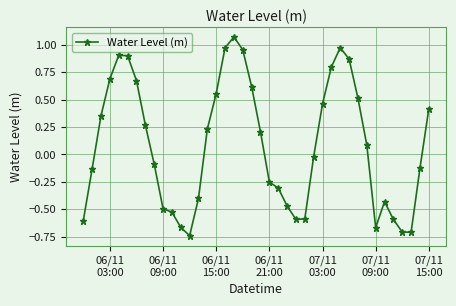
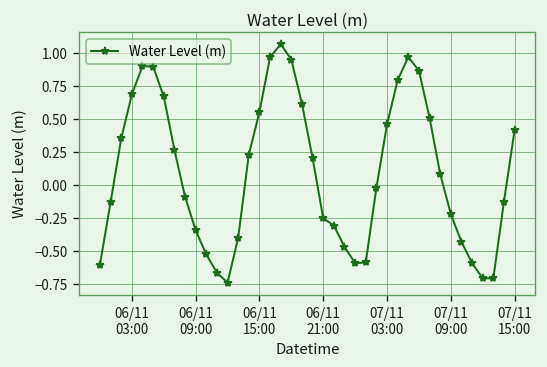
  {
    "06/11 03:00": 0.69,
-   "06/11 09:00": -0.49,
+   "06/11 09:00": -0.34,
    "06/11 15:00": 0.55,
    "06/11 21:00": -0.25,
    "07/11 03:00": 0.46,
-   "07/11 09:00": -0.67,
+   "07/11 09:00": -0.22,
    "07/11 15:00": 0.42
  }
